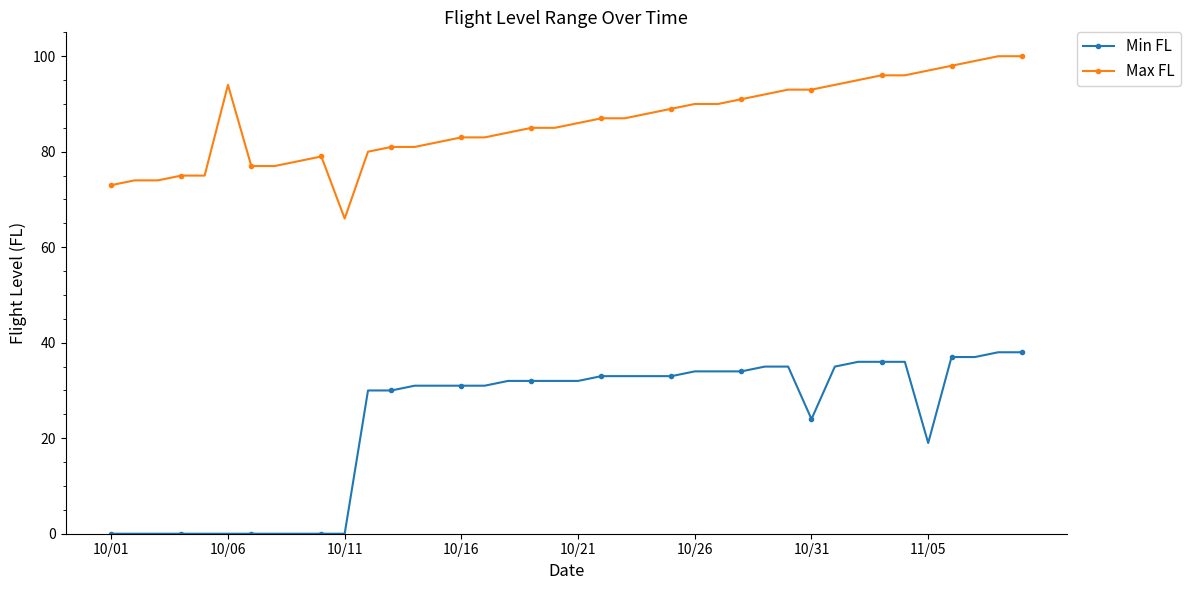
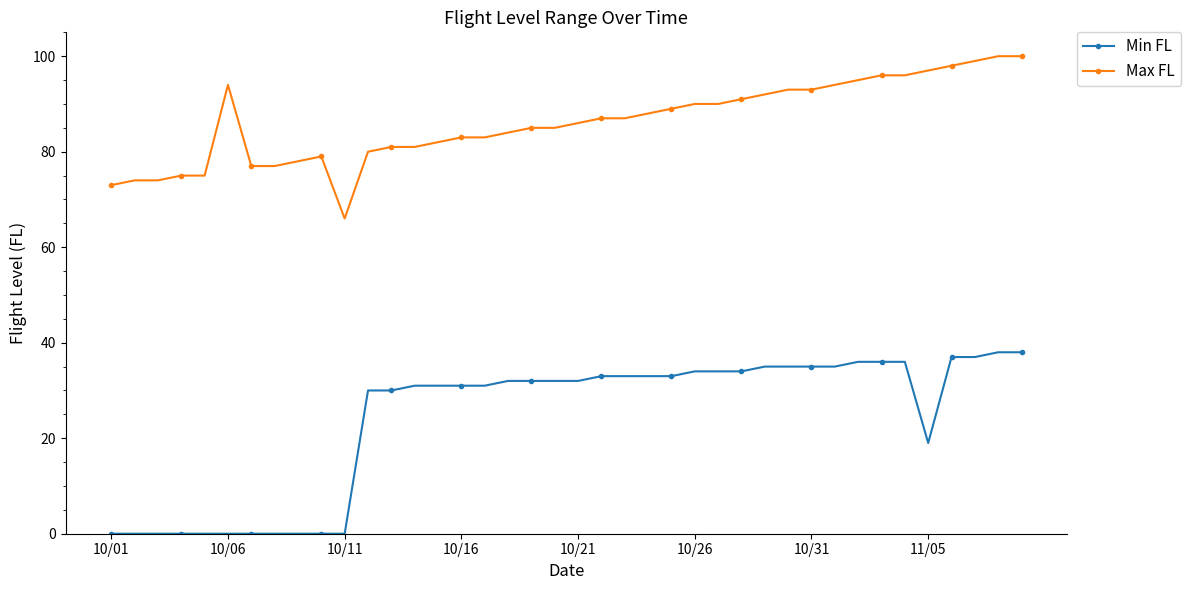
  {
    "Min FL": {
      "10/01": 0,
      "10/06": 0,
      "10/11": 0,
      "10/16": 31,
      "10/21": 32,
      "10/26": 34,
-     "10/31": 24,
+     "10/31": 35,
      "11/05": 19
    },
    "Max FL": {
      "10/01": 73,
      "10/06": 94,
      "10/11": 66,
      "10/16": 83,
      "10/21": 86,
      "10/26": 90,
      "10/31": 93,
      "11/05": 97
    }
  }
